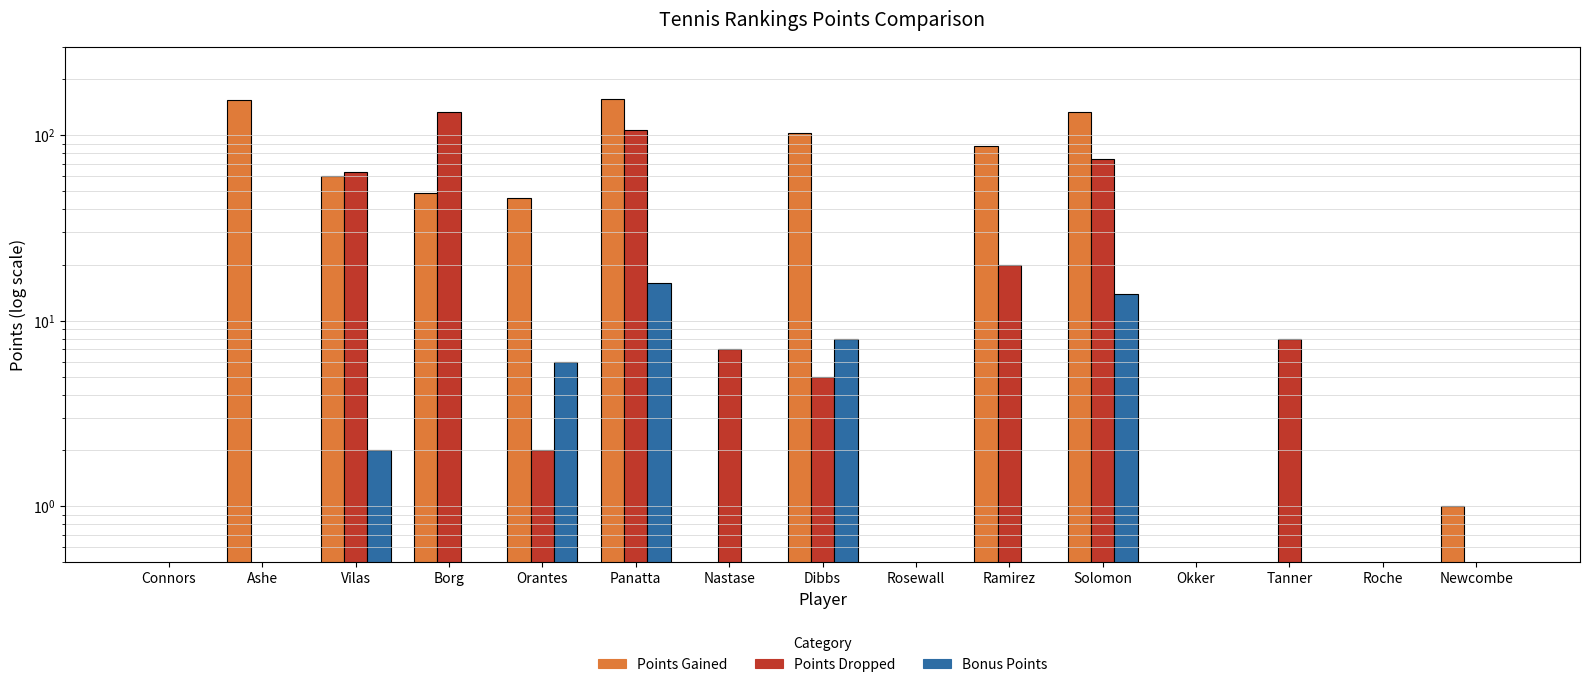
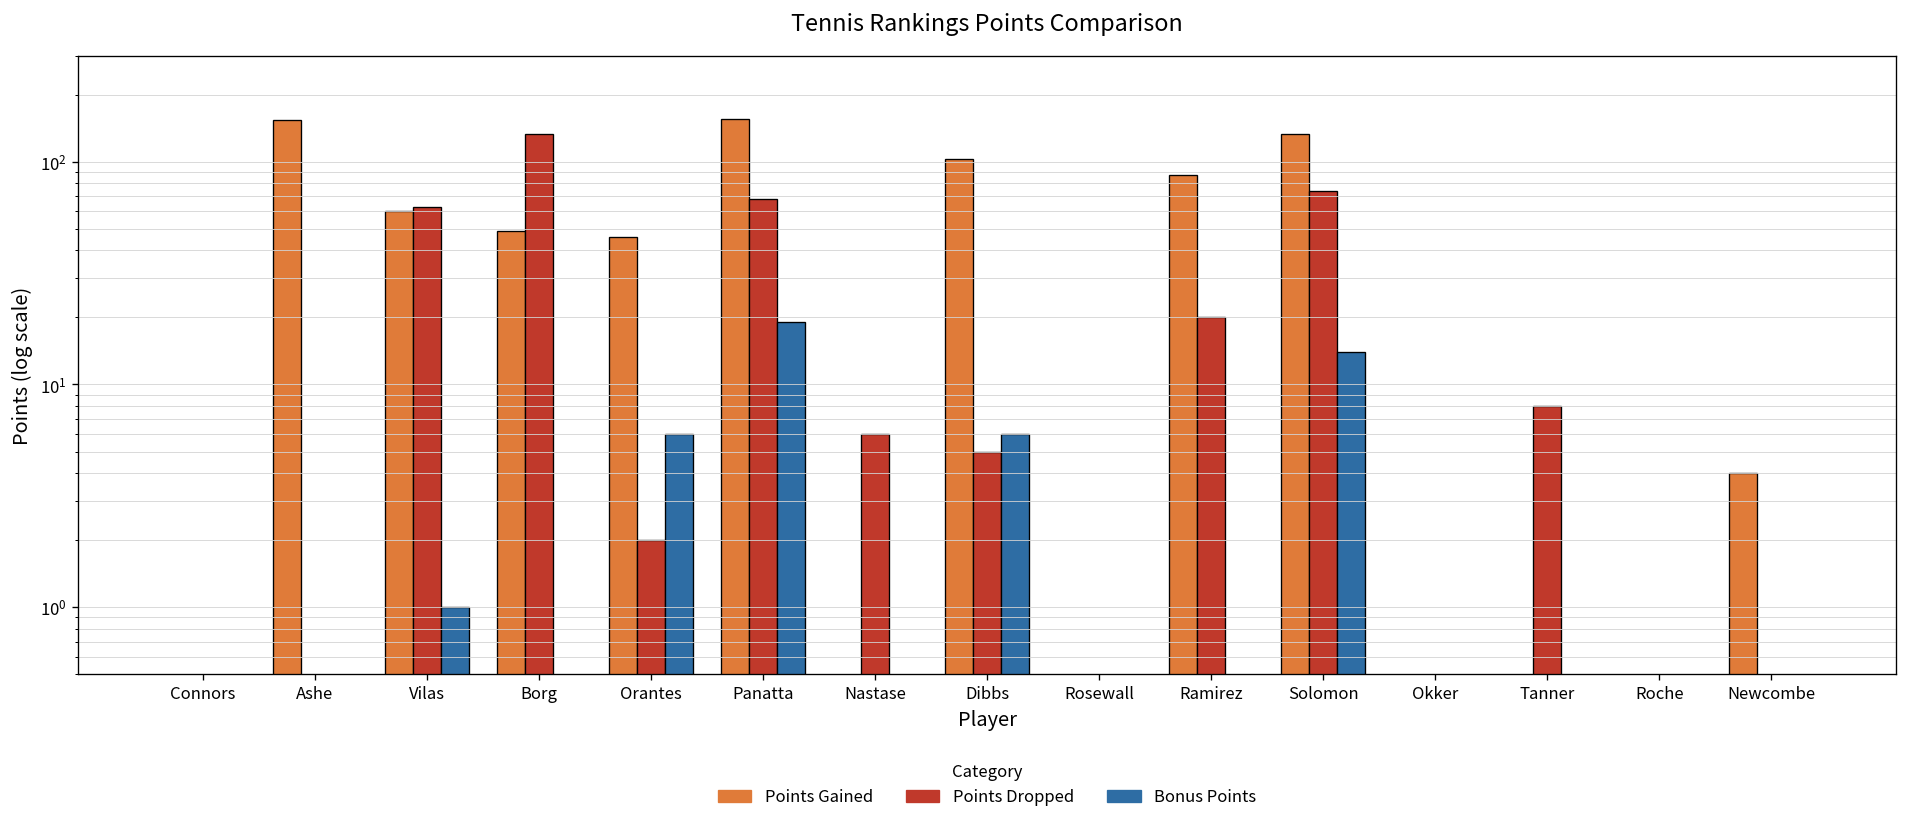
  {
    "Points Gained": {
      "Ashe": 150,
      "Vilas": 60,
      "Borg": 49,
      "Orantes": 46,
      "Panatta": 160,
      "Dibbs": 100,
      "Ramirez": 90,
      "Solomon": 130,
-     "Newcombe": 1
+     "Newcombe": 4
    },
    "Points Dropped": {
      "Vilas": 63,
      "Borg": 130,
      "Orantes": 2.0,
-     "Panatta": 110,
-     "Nastase": 7.0,
+     "Panatta": 68,
+     "Nastase": 6.0,
      "Dibbs": 5.0,
      "Ramirez": 20,
      "Solomon": 74,
      "Tanner": 8.0
    },
    "Bonus Points": {
-     "Vilas": 2,
+     "Vilas": 1,
      "Orantes": 6,
-     "Panatta": 16,
-     "Dibbs": 8,
+     "Panatta": 19,
+     "Dibbs": 6,
      "Solomon": 14
    }
  }
